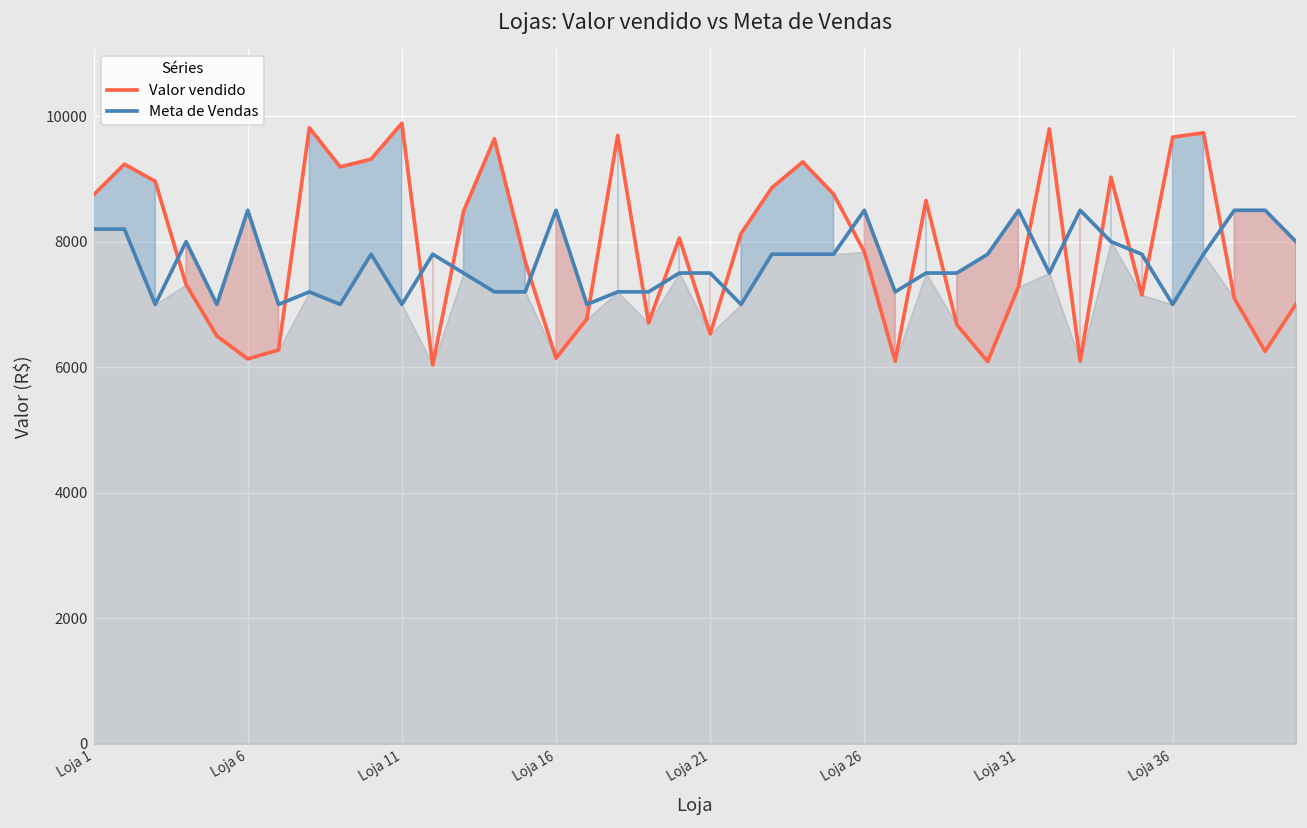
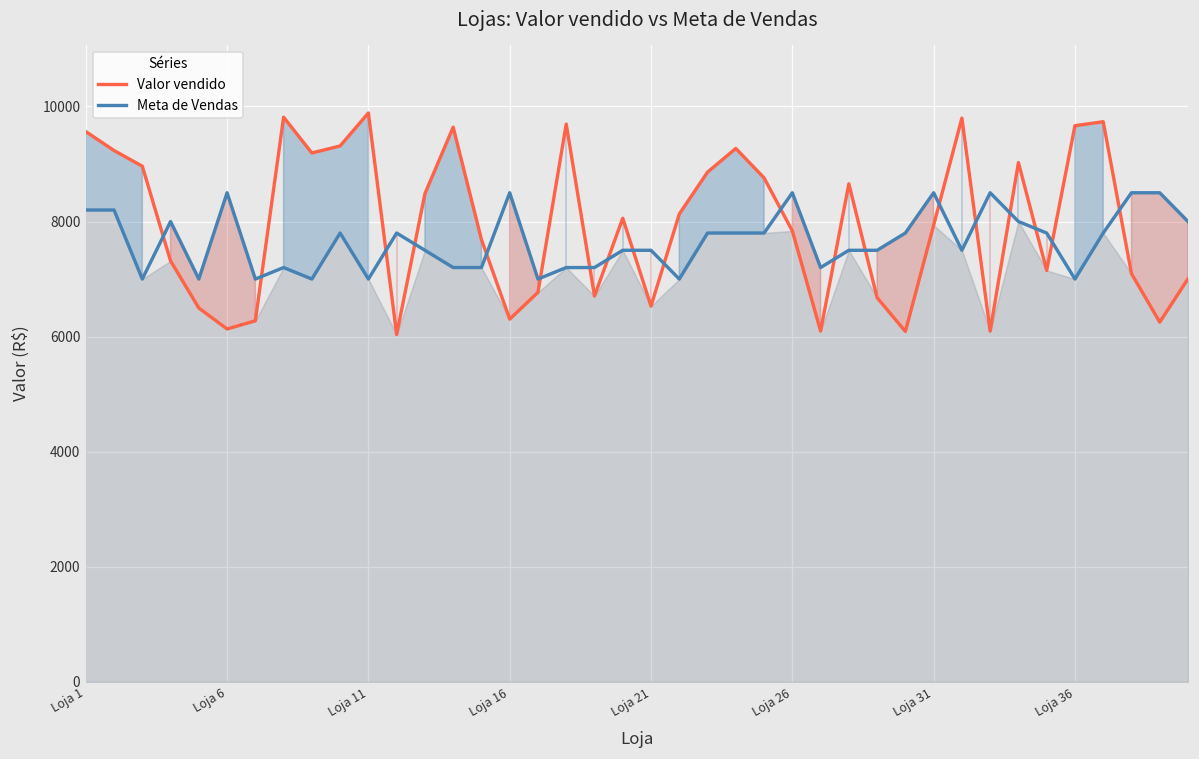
  {
    "Valor vendido": {
-     "Loja 1": 8700,
+     "Loja 1": 9600,
      "Loja 11": 9900,
-     "Loja 16": 6100,
-     "Loja 31": 7300,
+     "Loja 16": 6300,
+     "Loja 31": 7900,
      "Loja 36": 9700
    }
  }
